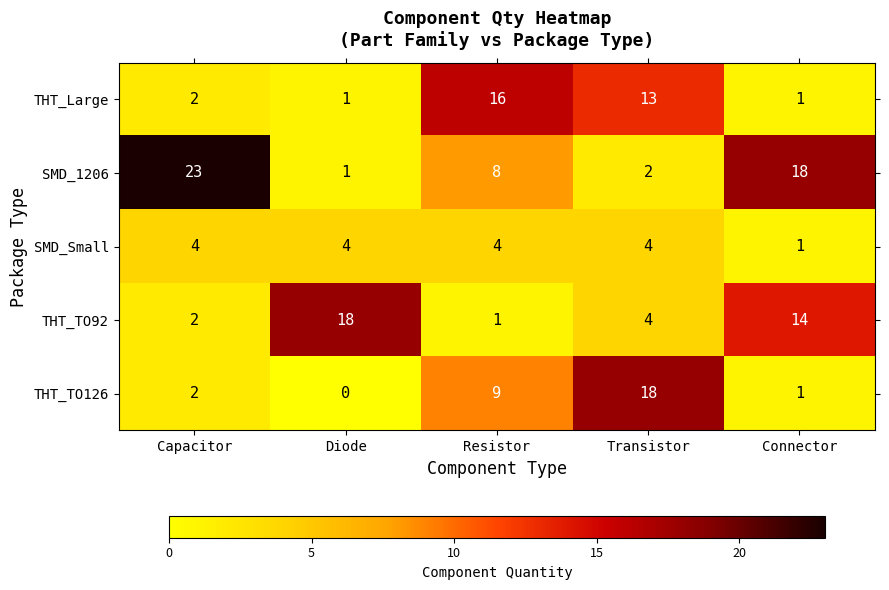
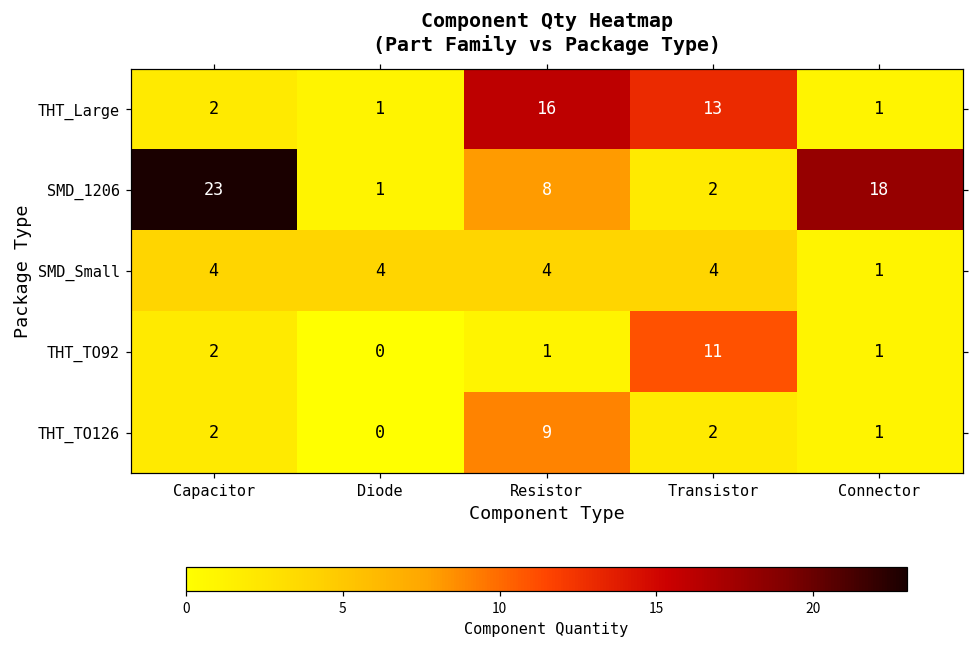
  {
    "THT_Large": {
      "Capacitor": 2,
      "Diode": 1,
      "Resistor": 16,
      "Transistor": 13,
      "Connector": 1
    },
    "SMD_1206": {
      "Capacitor": 23,
      "Diode": 1,
      "Resistor": 8,
      "Transistor": 2,
      "Connector": 18
    },
    "SMD_Small": {
      "Capacitor": 4,
      "Diode": 4,
      "Resistor": 4,
      "Transistor": 4,
      "Connector": 1
    },
    "THT_TO92": {
      "Capacitor": 2,
-     "Diode": 18,
+     "Diode": 0,
      "Resistor": 1,
-     "Transistor": 4,
-     "Connector": 14
+     "Transistor": 11,
+     "Connector": 1
    },
    "THT_TO126": {
      "Capacitor": 2,
      "Diode": 0,
      "Resistor": 9,
-     "Transistor": 18,
+     "Transistor": 2,
      "Connector": 1
    }
  }
